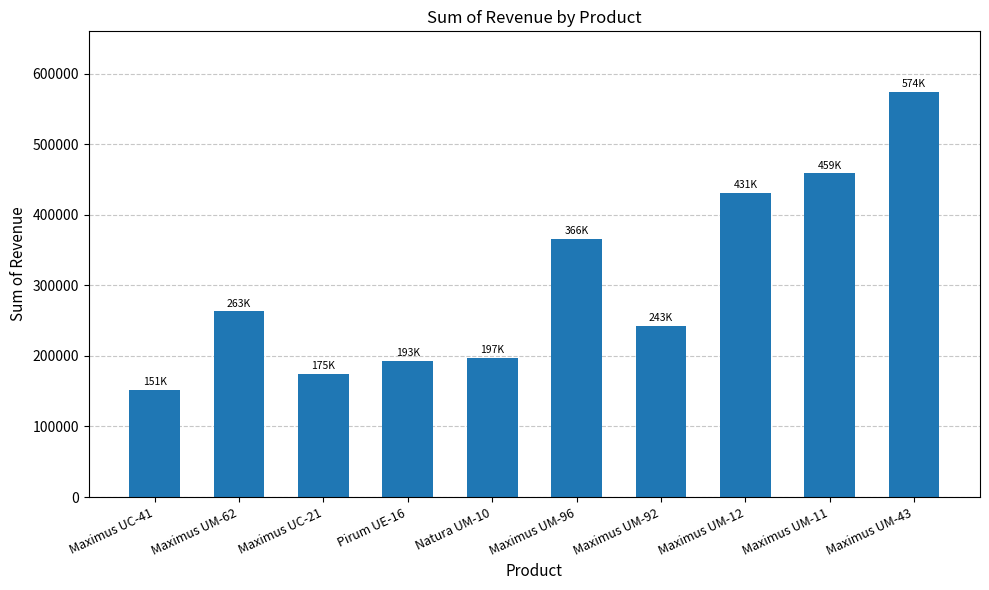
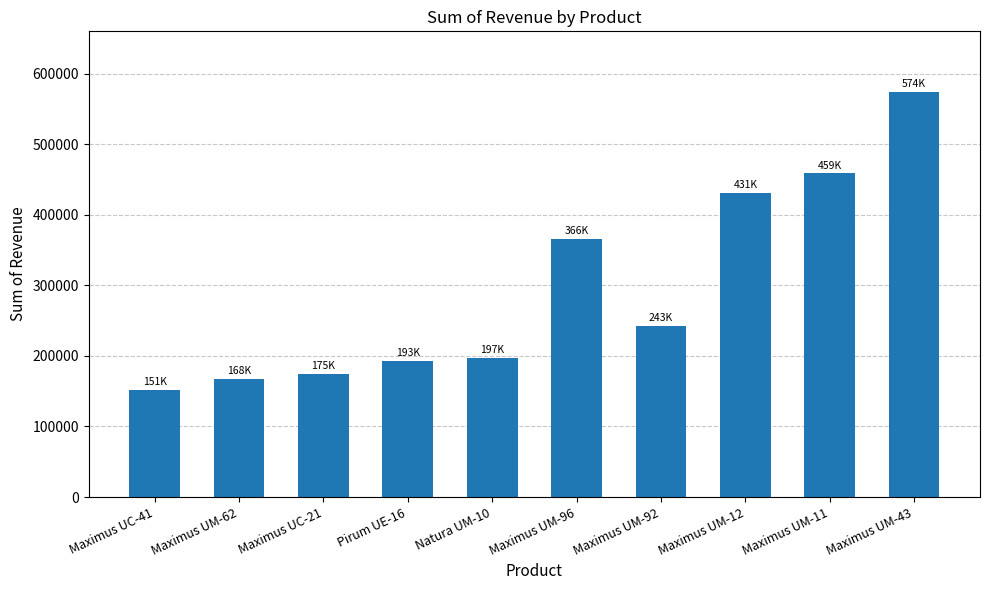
  {
    "Maximus UC-41": "151K",
-   "Maximus UM-62": "263K",
+   "Maximus UM-62": "168K",
    "Maximus UC-21": "175K",
    "Pirum UE-16": "193K",
    "Natura UM-10": "197K",
    "Maximus UM-96": "366K",
    "Maximus UM-92": "243K",
    "Maximus UM-12": "431K",
    "Maximus UM-11": "459K",
    "Maximus UM-43": "574K"
  }
